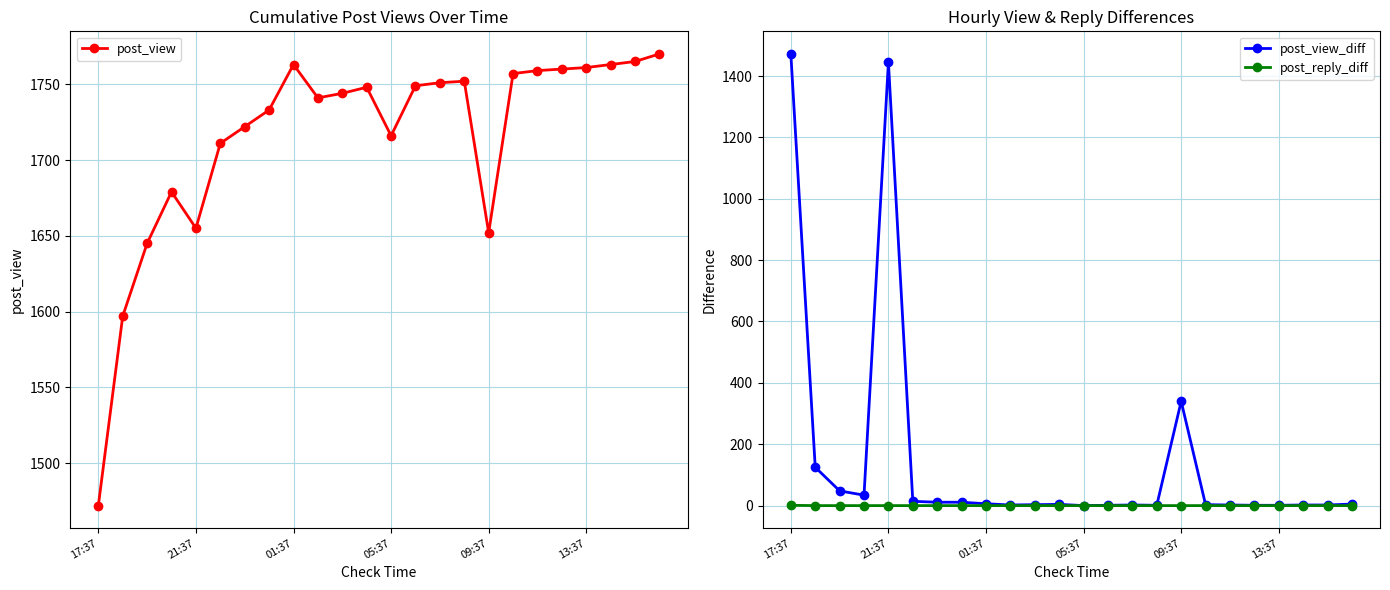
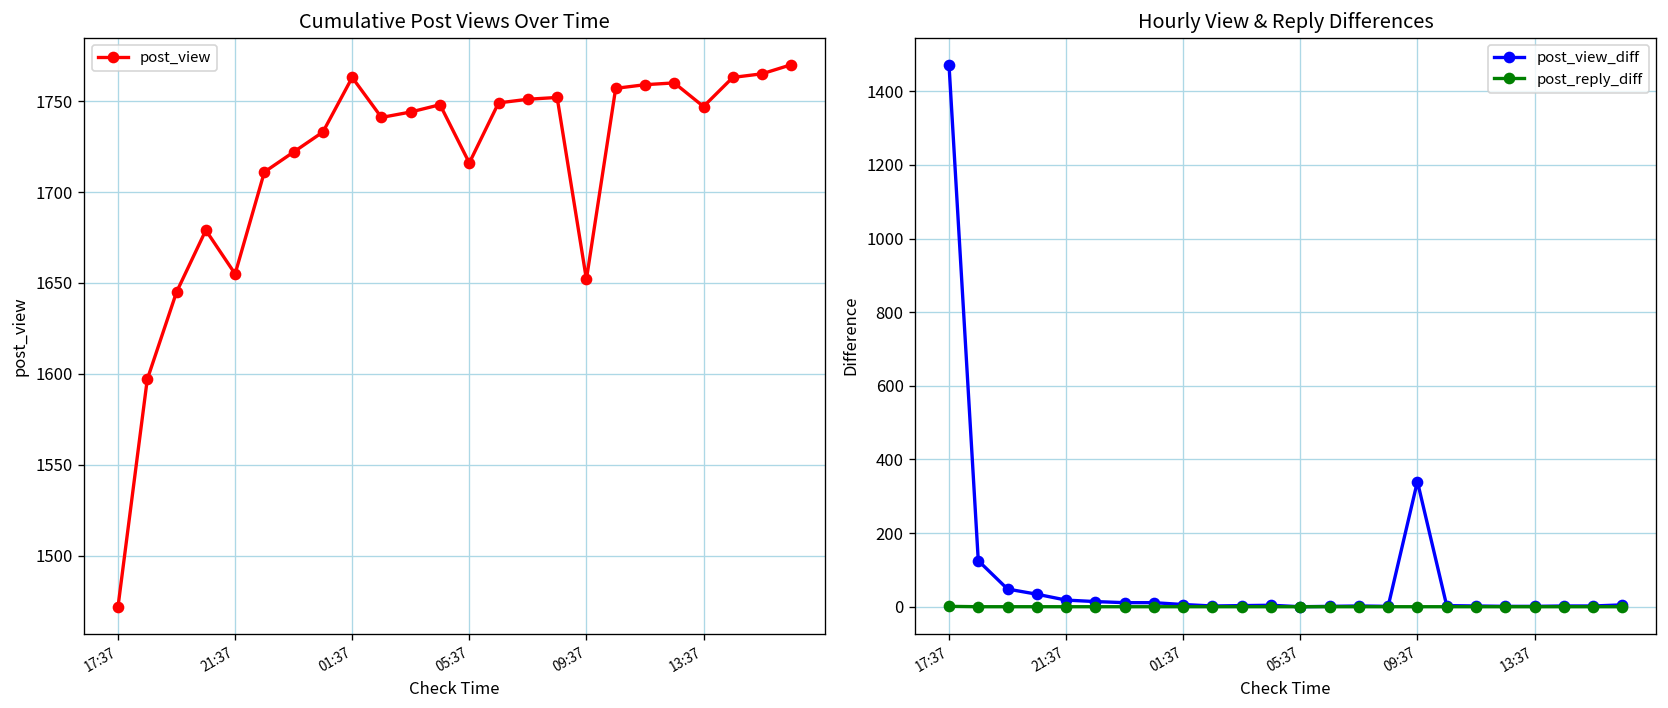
  {
    "Cumulative Post Views Over Time": {
      "17:37": 1472,
      "21:37": 1655,
      "01:37": 1763,
      "05:37": 1716,
      "09:37": 1652,
-     "13:37": 1761
+     "13:37": 1747
    },
    "Hourly View & Reply Differences": {
      "post_view_diff": {
        "17:37": 1470,
-       "21:37": 1450,
+       "21:37": 20,
        "09:37": 340
      },
      "post_reply_diff": {
        "17:37": 0,
        "21:37": 0,
        "09:37": 0
      }
    }
  }
